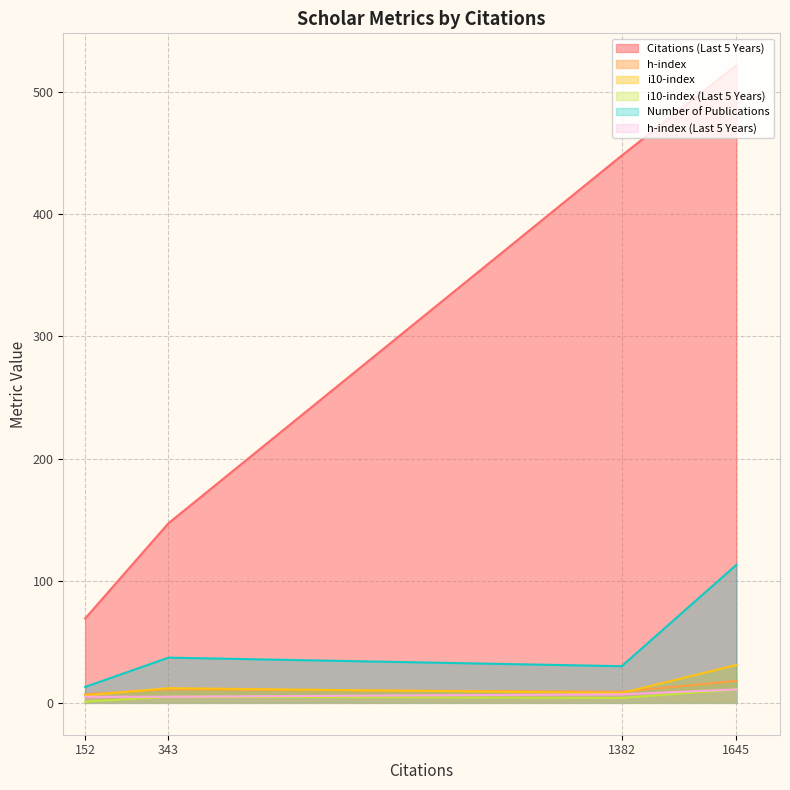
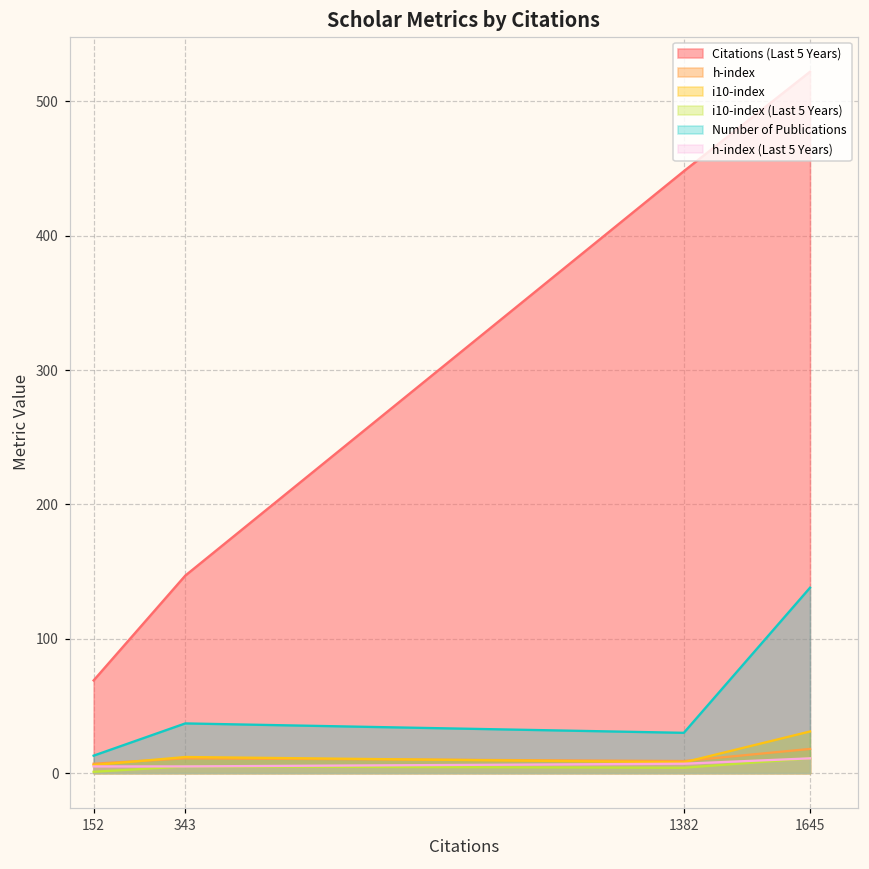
  {
    "Number of Publications": {
      "152": 13,
      "343": 37,
      "1382": 30,
-     "1645": 113
+     "1645": 138
    }
  }
